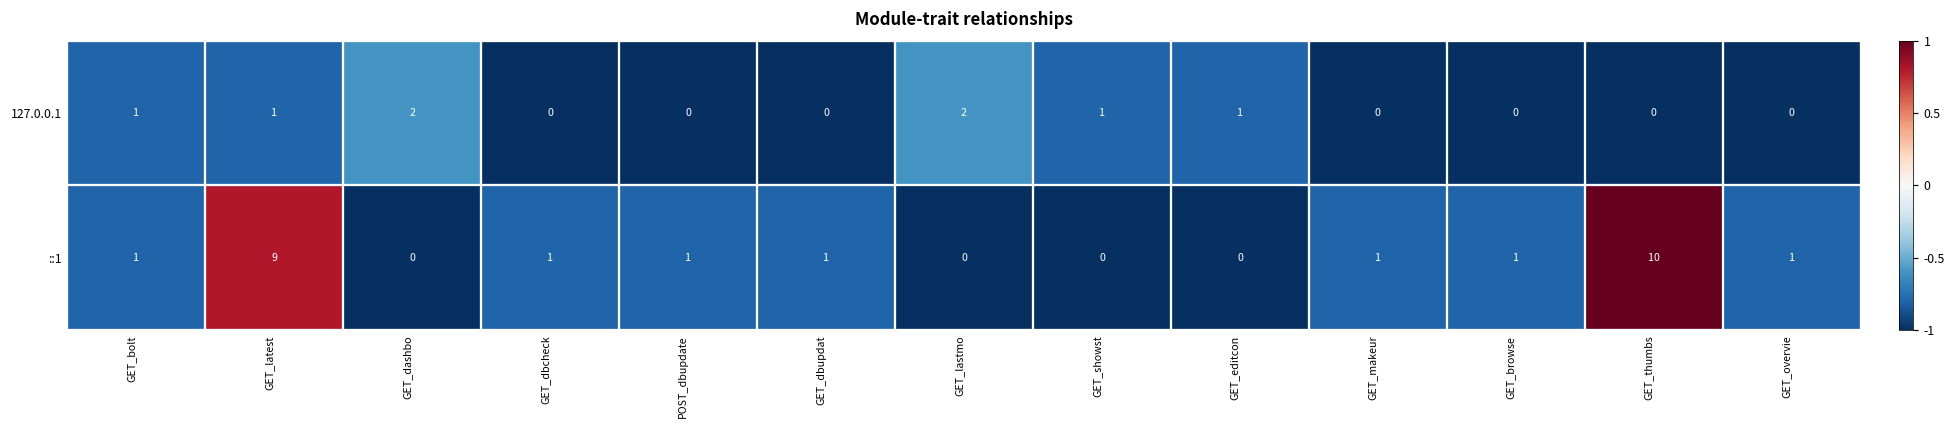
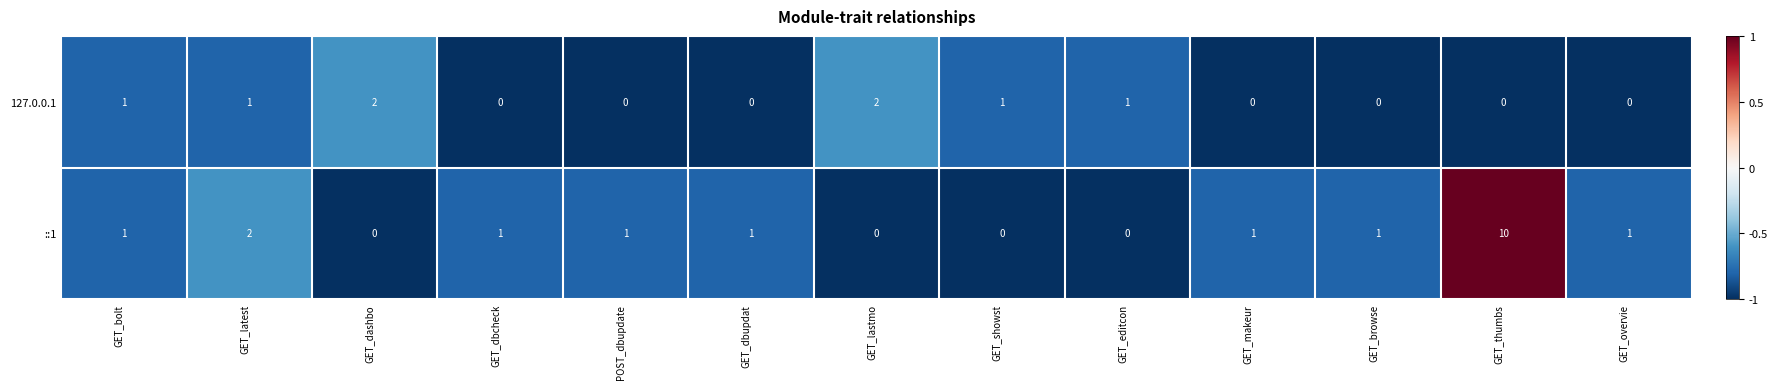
  {
    "127.0.0.1": {
      "GET_bolt": 1,
      "GET_latest": 1,
      "GET_dashbo": 2,
      "GET_dbcheck": 0,
      "POST_dbupdate": 0,
      "GET_dbupdat": 0,
      "GET_lastmo": 2,
      "GET_showst": 1,
      "GET_editcon": 1,
      "GET_makeur": 0,
      "GET_browse": 0,
      "GET_thumbs": 0,
      "GET_overvie": 0
    },
    "::1": {
      "GET_bolt": 1,
-     "GET_latest": 9,
+     "GET_latest": 2,
      "GET_dashbo": 0,
      "GET_dbcheck": 1,
      "POST_dbupdate": 1,
      "GET_dbupdat": 1,
      "GET_lastmo": 0,
      "GET_showst": 0,
      "GET_editcon": 0,
      "GET_makeur": 1,
      "GET_browse": 1,
      "GET_thumbs": 10,
      "GET_overvie": 1
    }
  }
